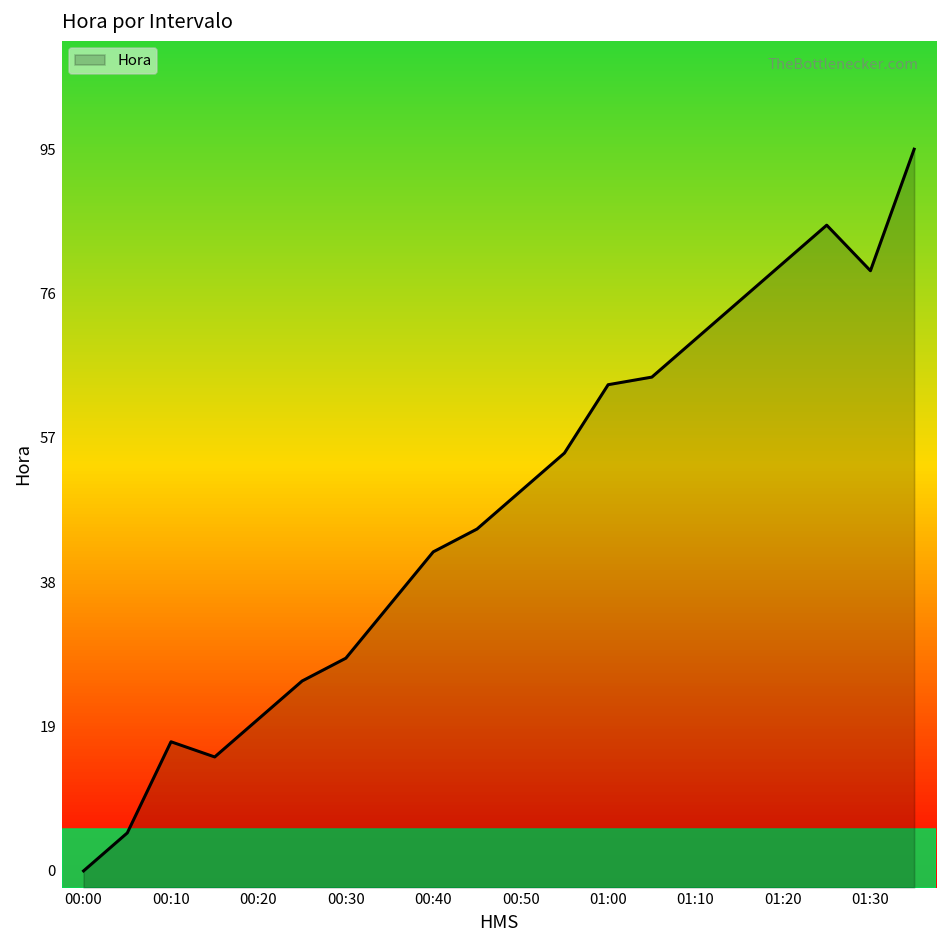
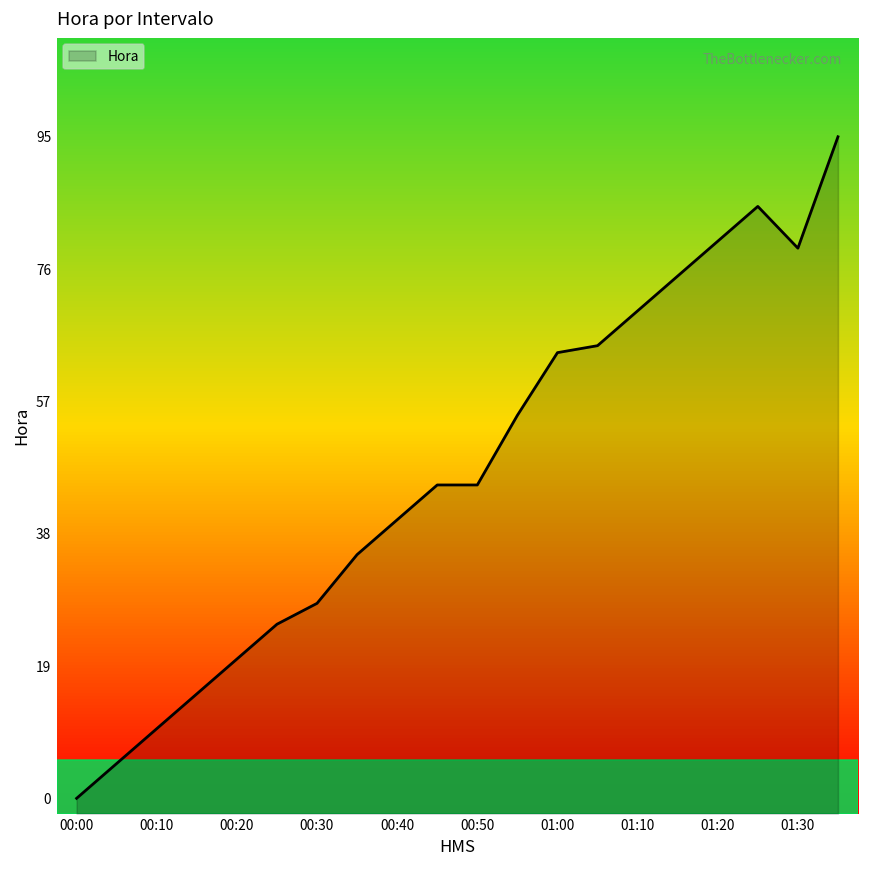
  {
-   "00:10": 17,
+   "00:10": 10,
    "00:20": 20,
    "00:30": 28,
-   "00:40": 42,
-   "00:50": 50,
+   "00:40": 40,
+   "00:50": 45,
    "01:00": 64,
    "01:10": 70,
    "01:20": 80,
    "01:30": 79
  }
